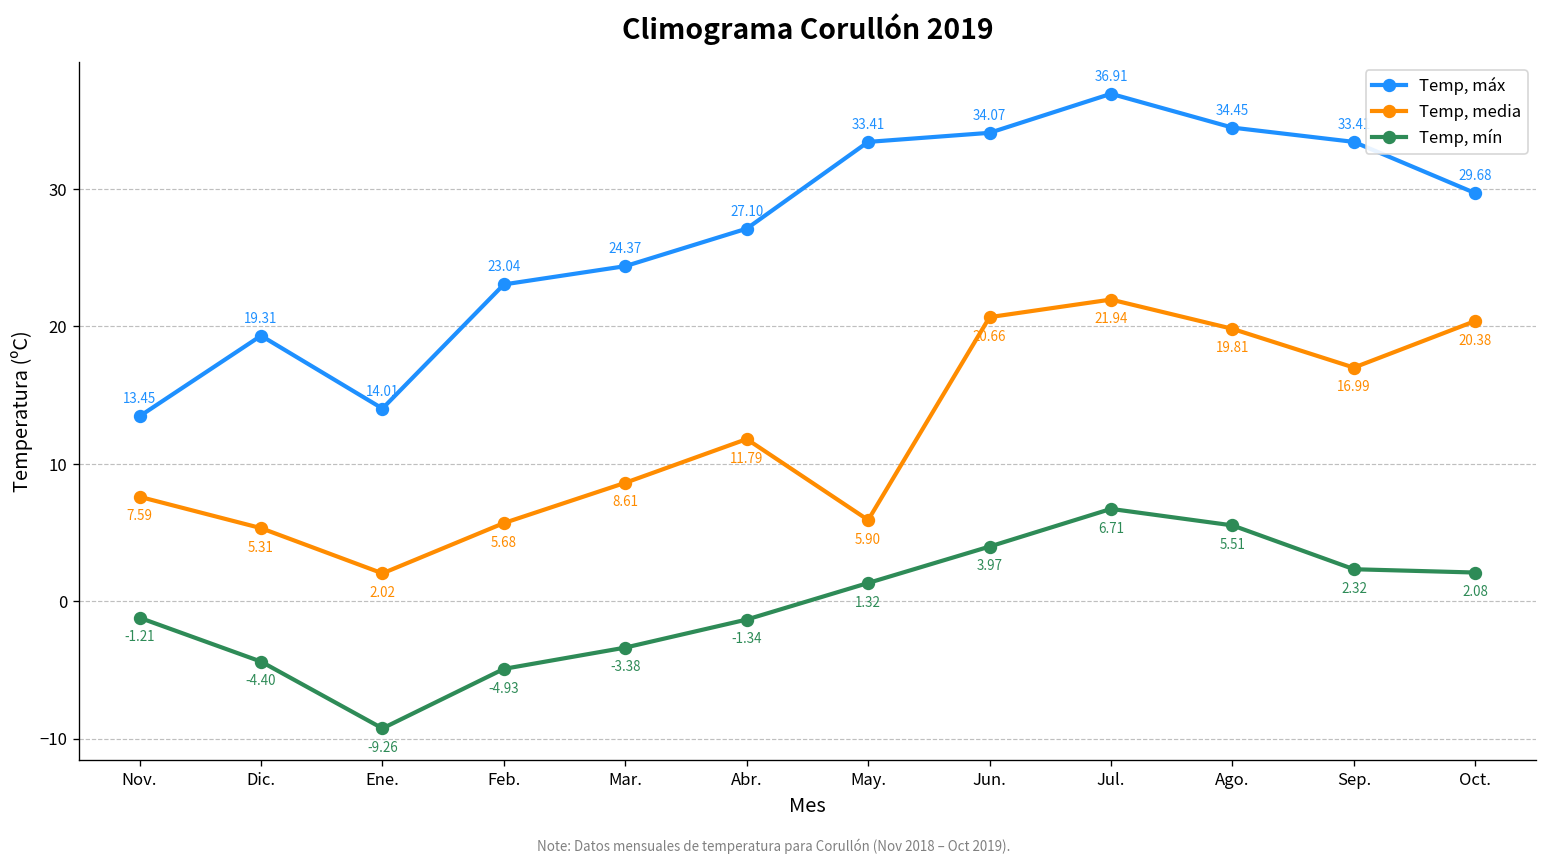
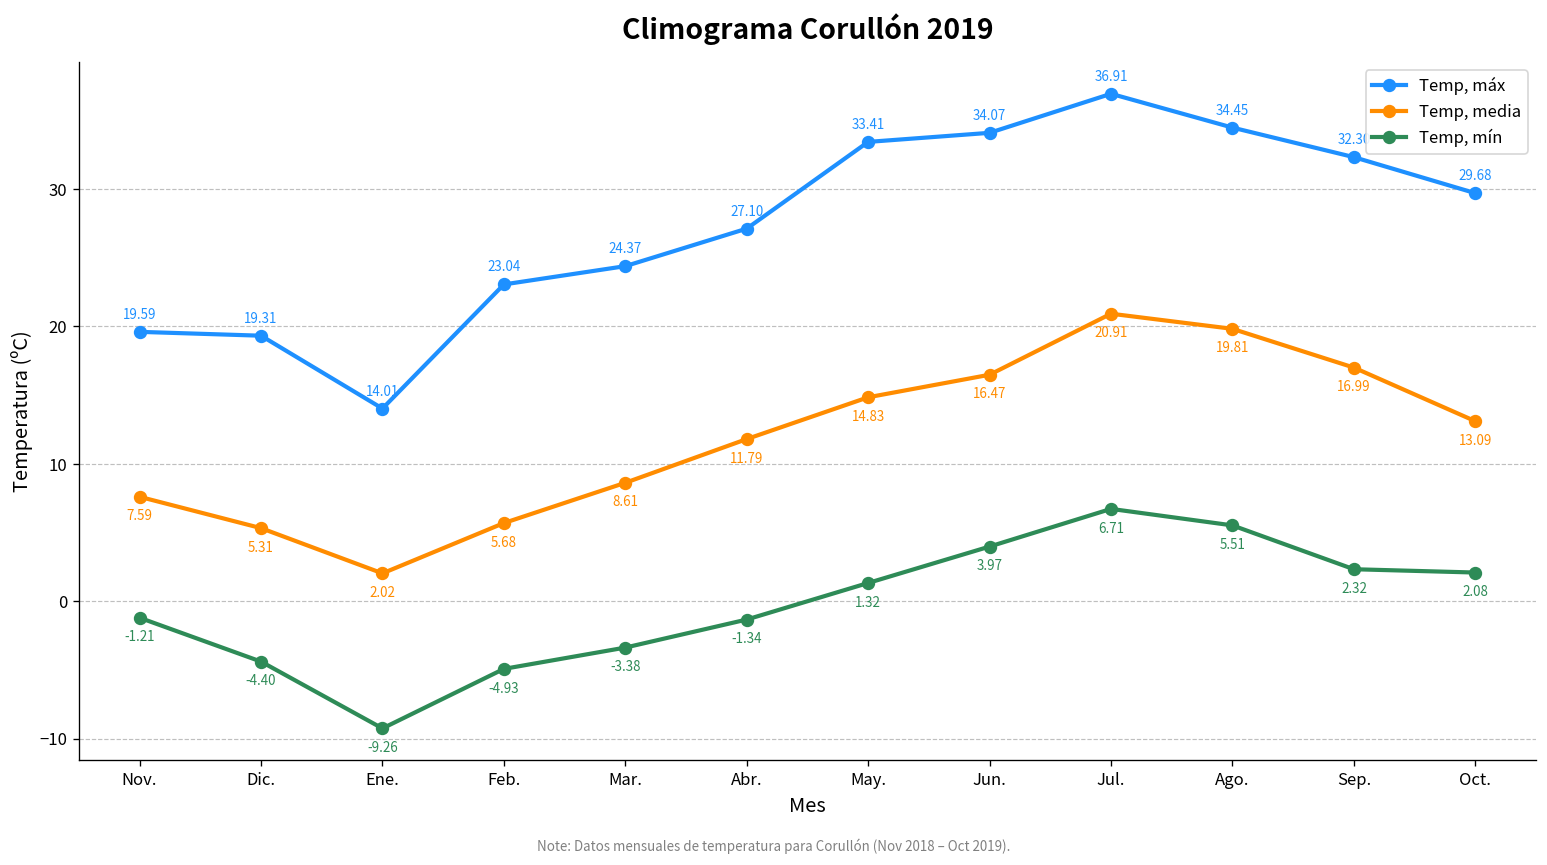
  {
    "Temp, máx": {
-     "Nov.": 13.45,
+     "Nov.": 19.59,
      "Dic.": 19.31,
      "Ene.": 14.01,
      "Feb.": 23.04,
      "Mar.": 24.37,
      "Abr.": 27.10,
      "May.": 33.41,
      "Jun.": 34.07,
      "Jul.": 36.91,
      "Ago.": 34.45,
-     "Sep.": 33.4,
+     "Sep.": 32.3,
      "Oct.": 29.68
    },
    "Temp, media": {
      "Nov.": 7.59,
      "Dic.": 5.31,
      "Ene.": 2.02,
      "Feb.": 5.68,
      "Mar.": 8.61,
      "Abr.": 11.79,
-     "May.": 5.90,
-     "Jun.": 20.66,
-     "Jul.": 21.94,
+     "May.": 14.83,
+     "Jun.": 16.47,
+     "Jul.": 20.91,
      "Ago.": 19.81,
      "Sep.": 16.99,
-     "Oct.": 20.38
+     "Oct.": 13.09
    },
    "Temp, mín": {
      "Nov.": -1.21,
      "Dic.": -4.40,
      "Ene.": -9.26,
      "Feb.": -4.93,
      "Mar.": -3.38,
      "Abr.": -1.34,
      "May.": 1.32,
      "Jun.": 3.97,
      "Jul.": 6.71,
      "Ago.": 5.51,
      "Sep.": 2.32,
      "Oct.": 2.08
    }
  }
